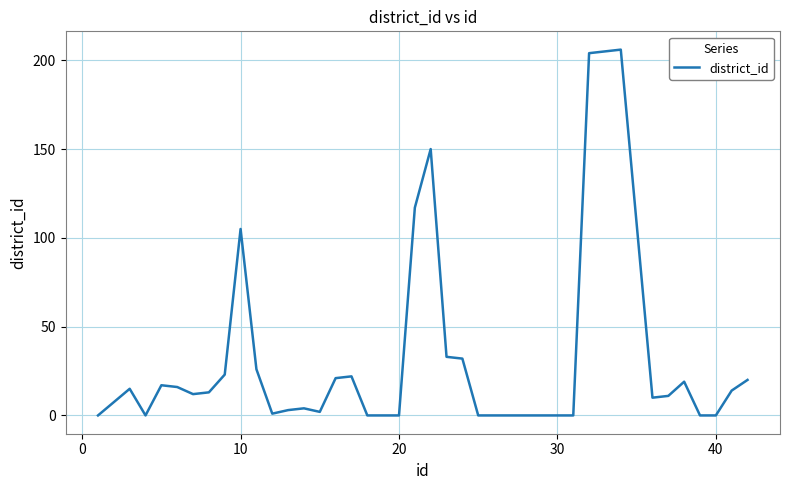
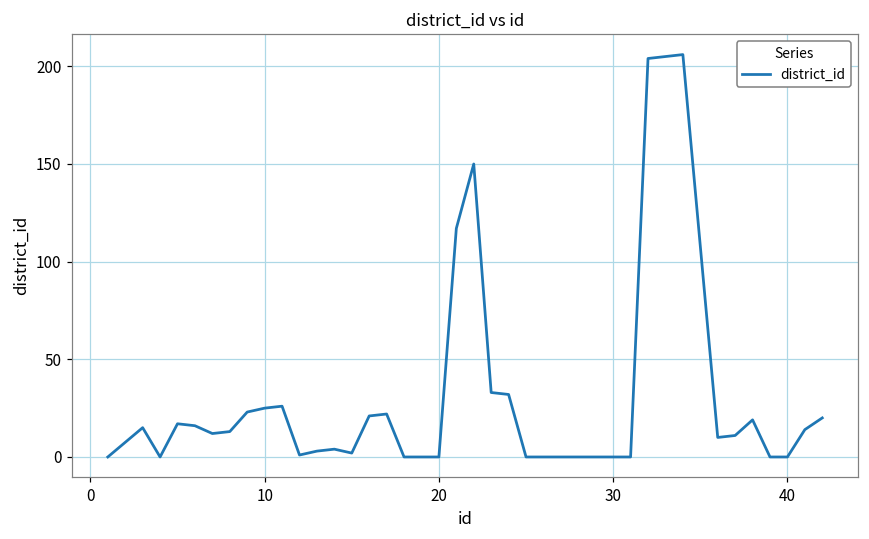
  {
-   "10": 105,
+   "10": 25,
    "20": 0,
    "30": 0,
    "40": 0
  }
